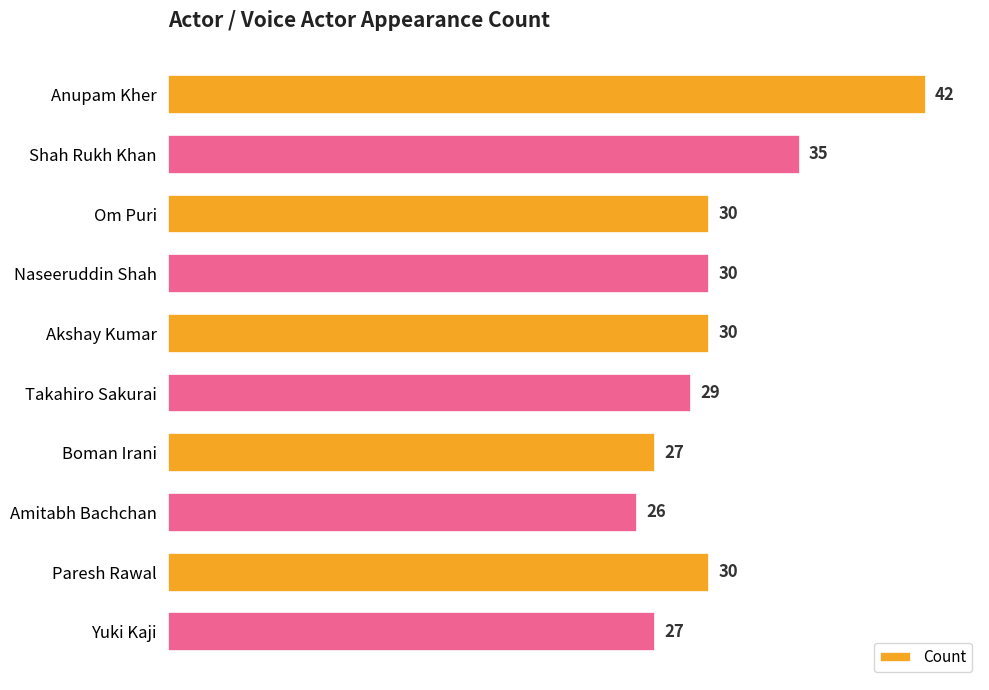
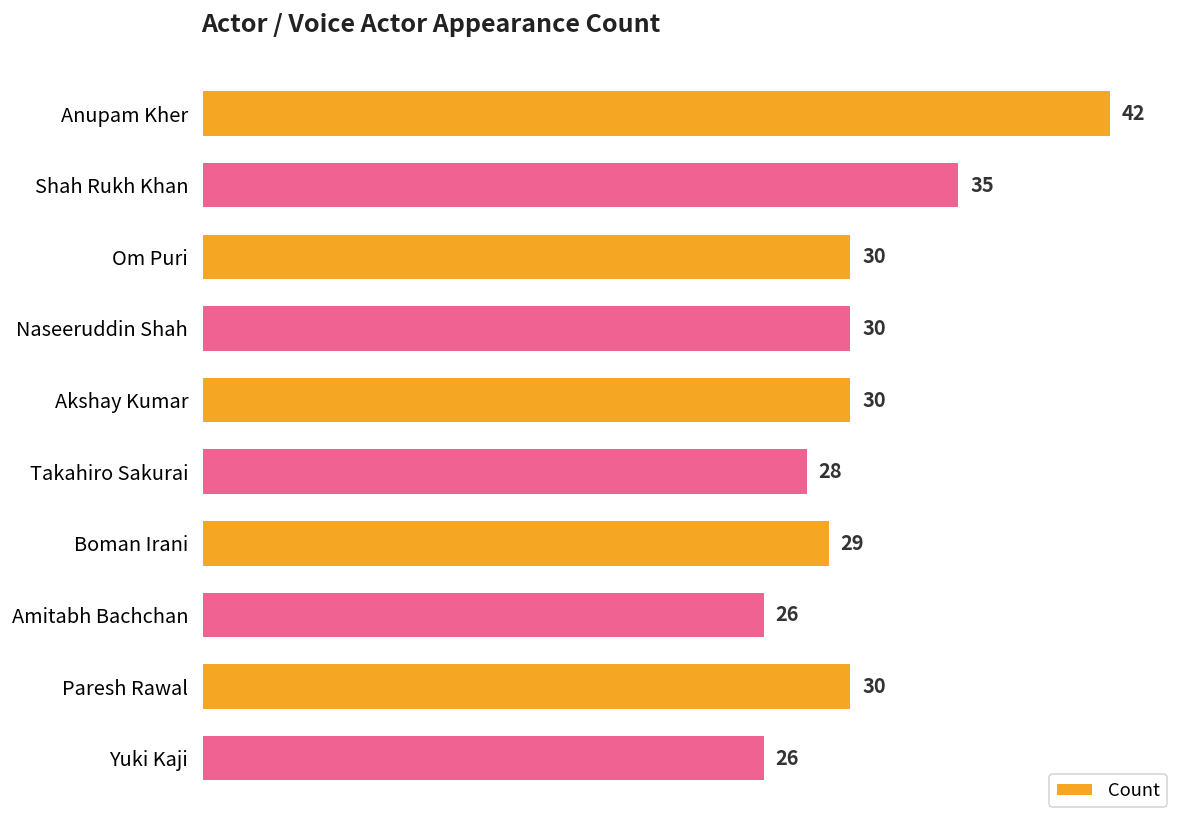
  {
    "Anupam Kher": 42,
    "Shah Rukh Khan": 35,
    "Om Puri": 30,
    "Naseeruddin Shah": 30,
    "Akshay Kumar": 30,
-   "Takahiro Sakurai": 29,
-   "Boman Irani": 27,
+   "Takahiro Sakurai": 28,
+   "Boman Irani": 29,
    "Amitabh Bachchan": 26,
    "Paresh Rawal": 30,
-   "Yuki Kaji": 27
+   "Yuki Kaji": 26
  }
